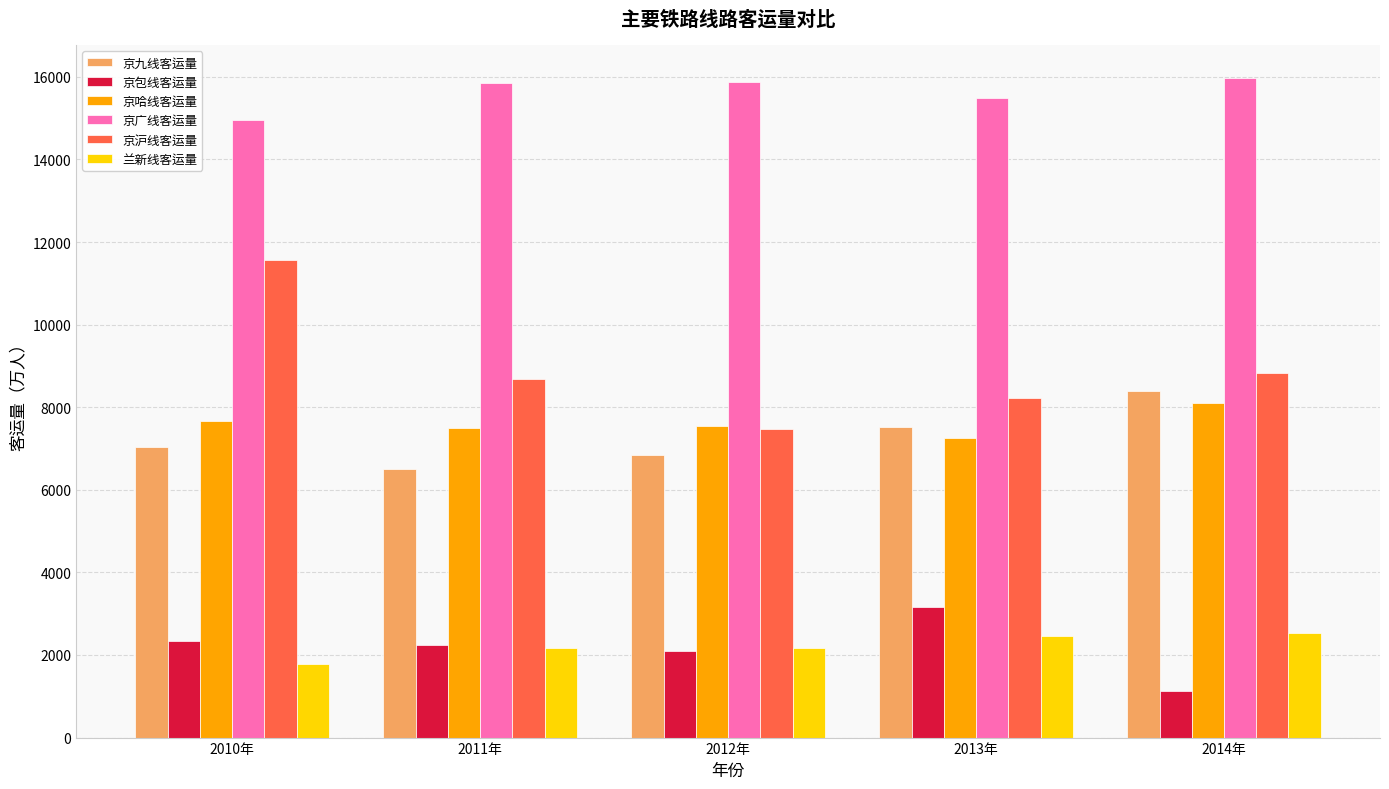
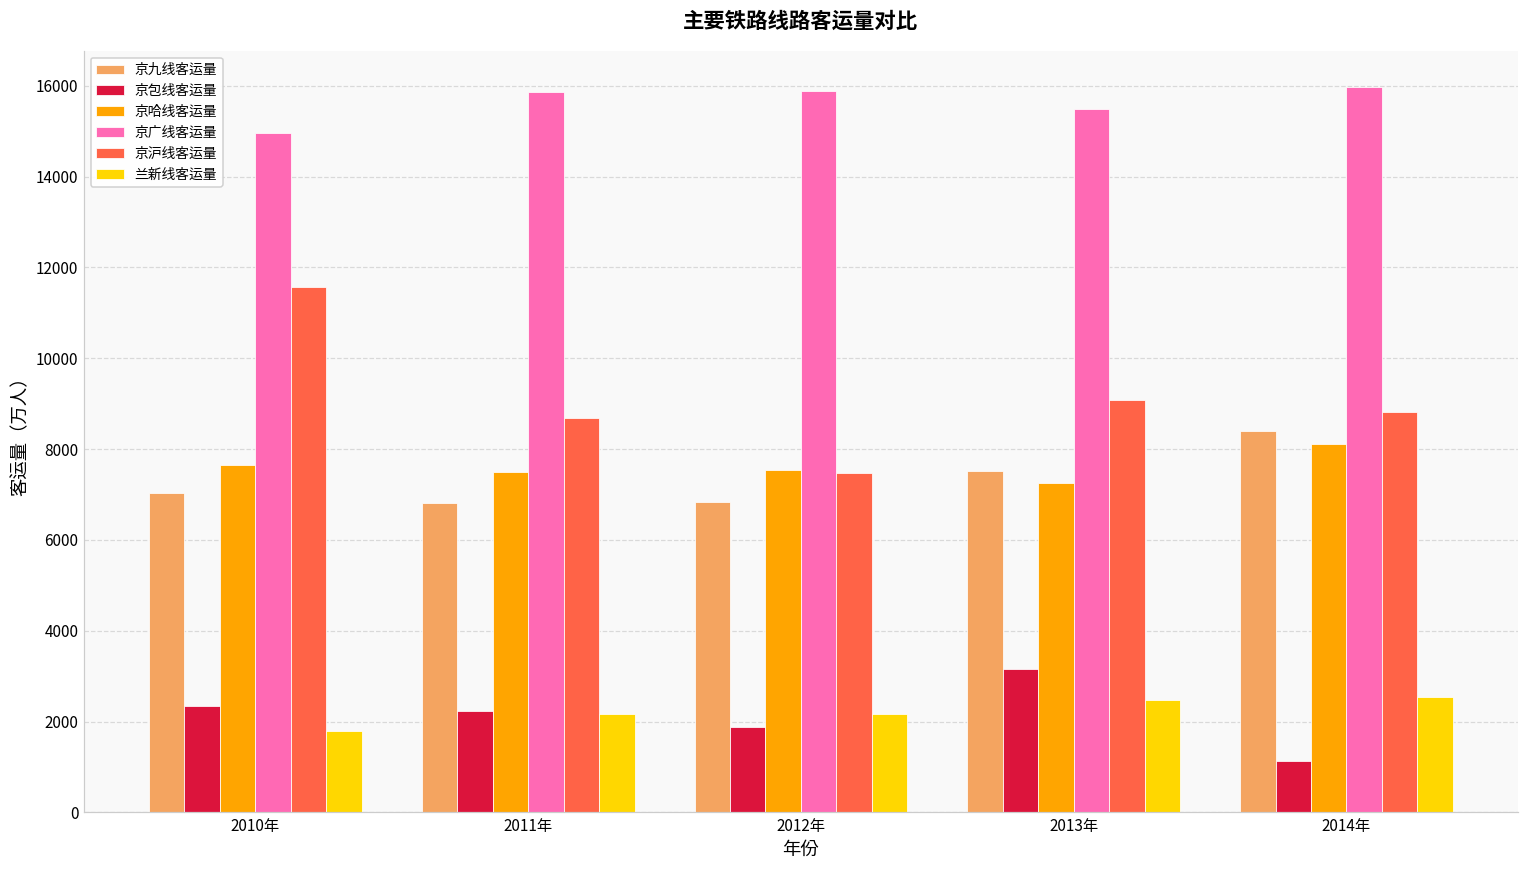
  {
    "京九线客运量": {
      "2010年": 7000,
-     "2011年": 6500,
+     "2011年": 6800,
      "2012年": 6800,
      "2013年": 7500,
      "2014年": 8400
    },
    "京包线客运量": {
      "2010年": 2300,
      "2011年": 2200,
-     "2012年": 2100,
+     "2012年": 1900,
      "2013年": 3200,
      "2014年": 1100
    },
    "京广线客运量": {
      "2010年": 15000,
      "2011年": 15800,
      "2012年": 15900,
      "2013年": 15500,
      "2014年": 16000
    },
    "京沪线客运量": {
      "2010年": 11600,
      "2011年": 8700,
      "2012年": 7500,
-     "2013年": 8200,
+     "2013年": 9100,
      "2014年": 8800
    }
  }
